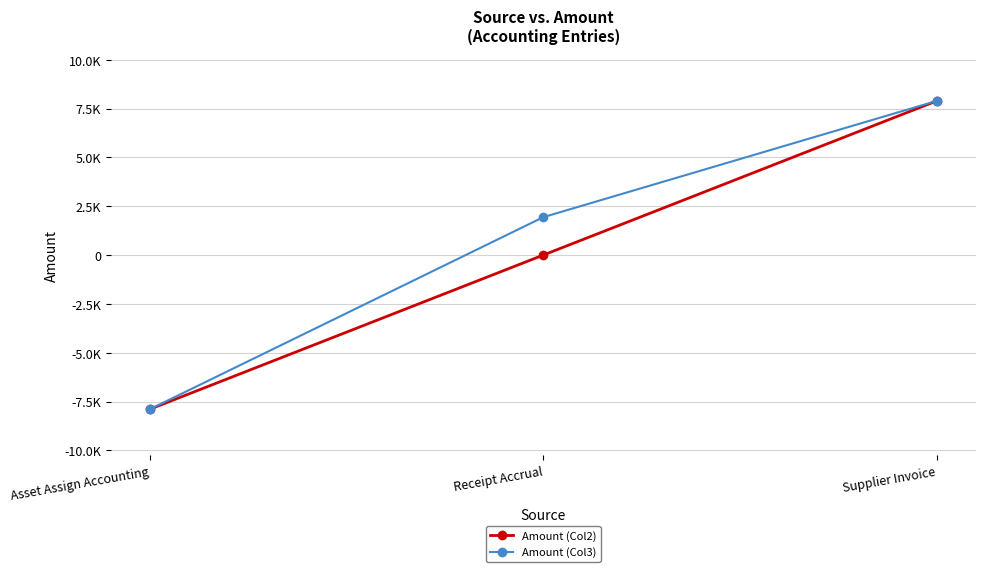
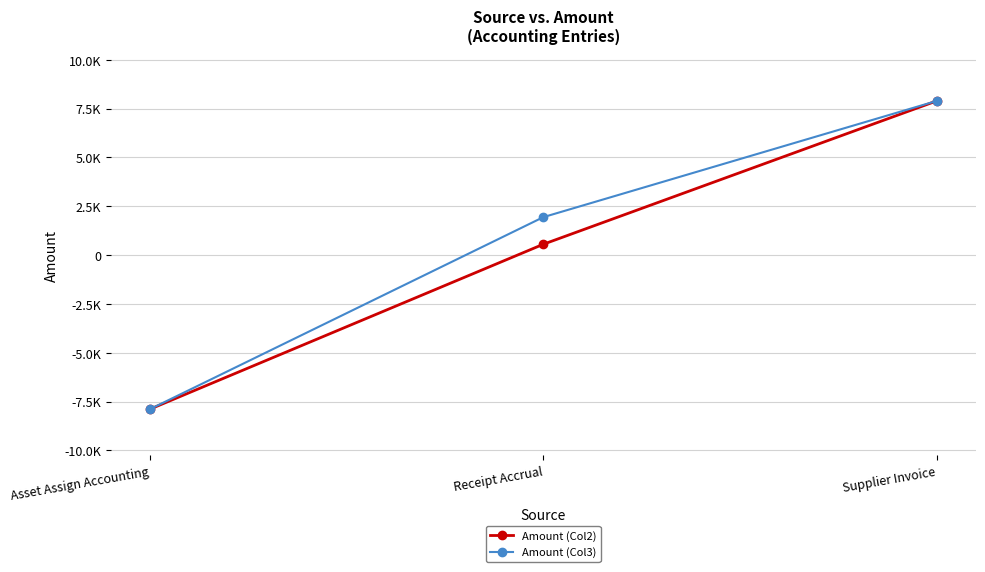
  {
    "Amount (Col2)": {
-     "Receipt Accrual": 0
+     "Receipt Accrual": 600
    },
    "Amount (Col3)": {
      "Receipt Accrual": 1900
    }
  }
